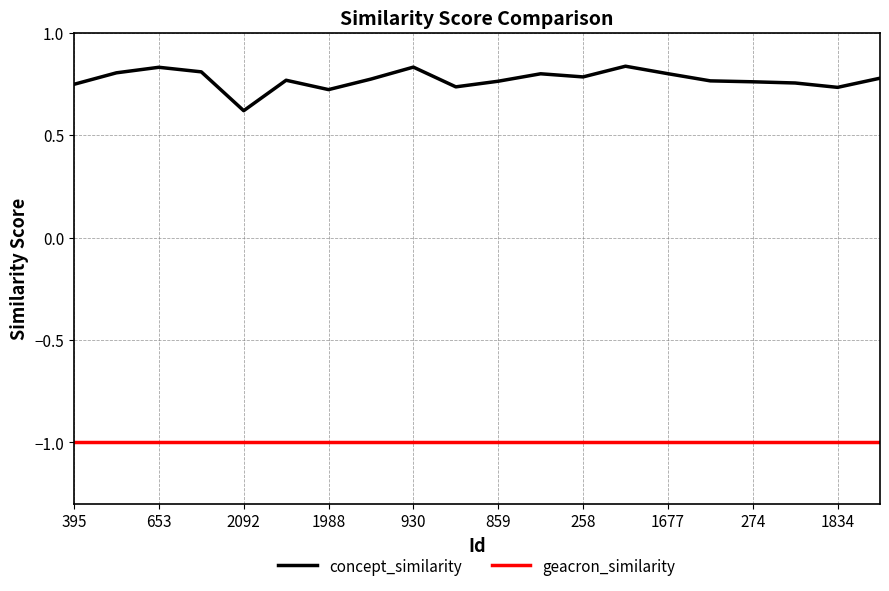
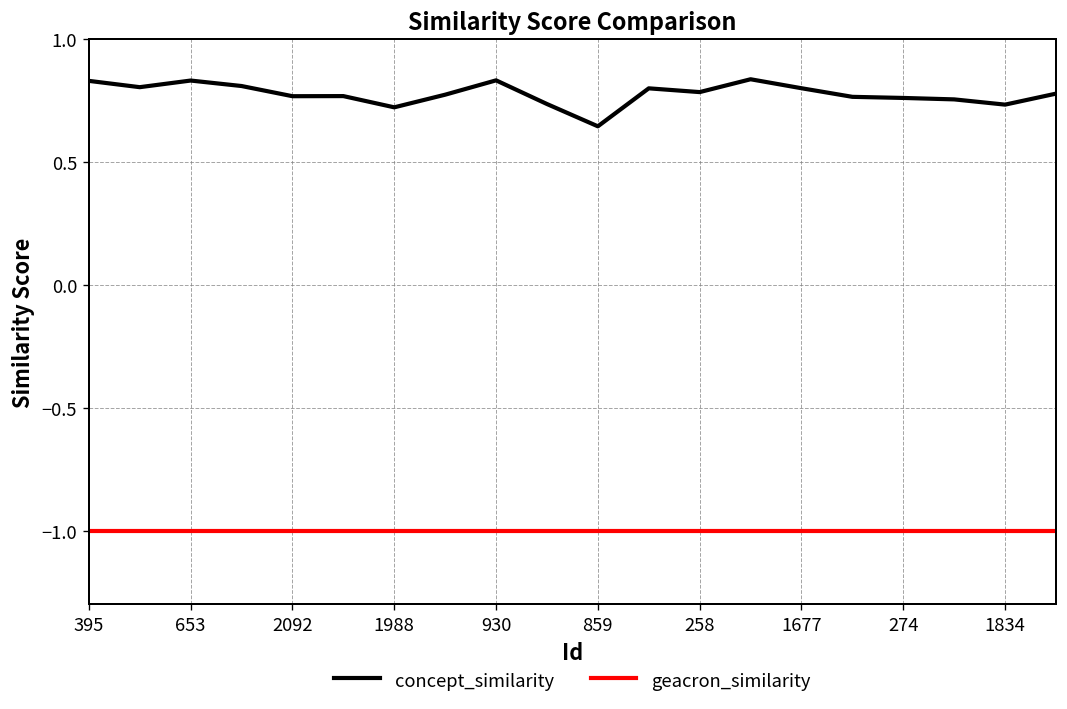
  {
    "concept_similarity": {
-     "395": 0.75,
+     "395": 0.83,
      "653": 0.83,
-     "2092": 0.62,
+     "2092": 0.77,
      "1988": 0.72,
      "930": 0.83,
-     "859": 0.76,
+     "859": 0.64,
      "258": 0.78,
      "1677": 0.80,
      "274": 0.76,
      "1834": 0.73
    },
    "geacron_similarity": {
      "395": -1.00,
      "653": -1.00,
      "2092": -1.00,
      "1988": -1.00,
      "930": -1.00,
      "859": -1.00,
      "258": -1.00,
      "1677": -1.00,
      "274": -1.00,
      "1834": -1.00
    }
  }
